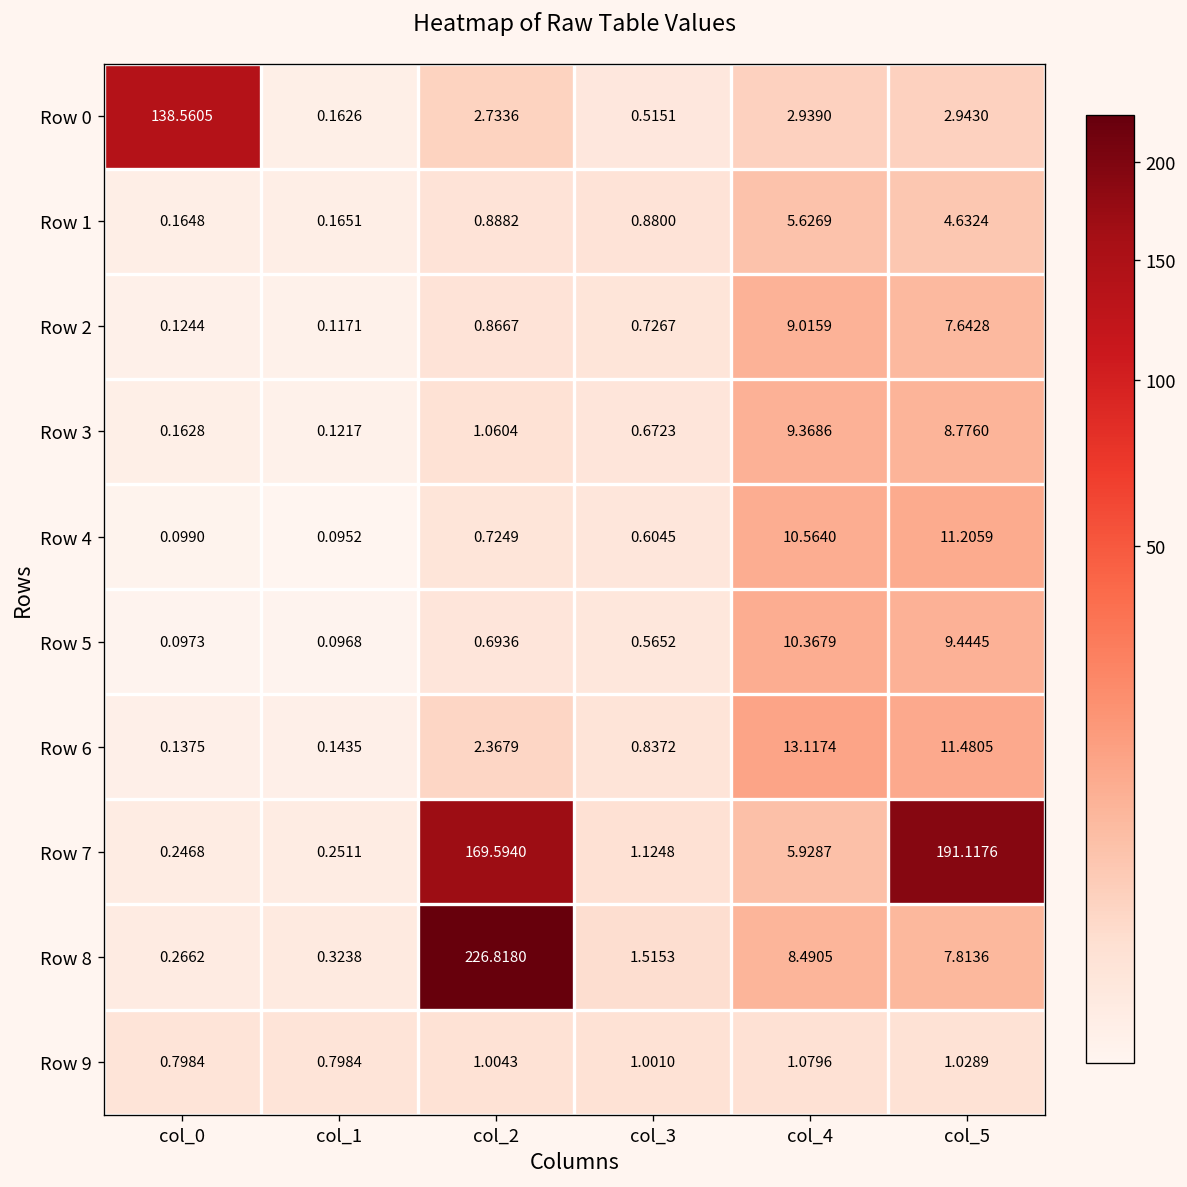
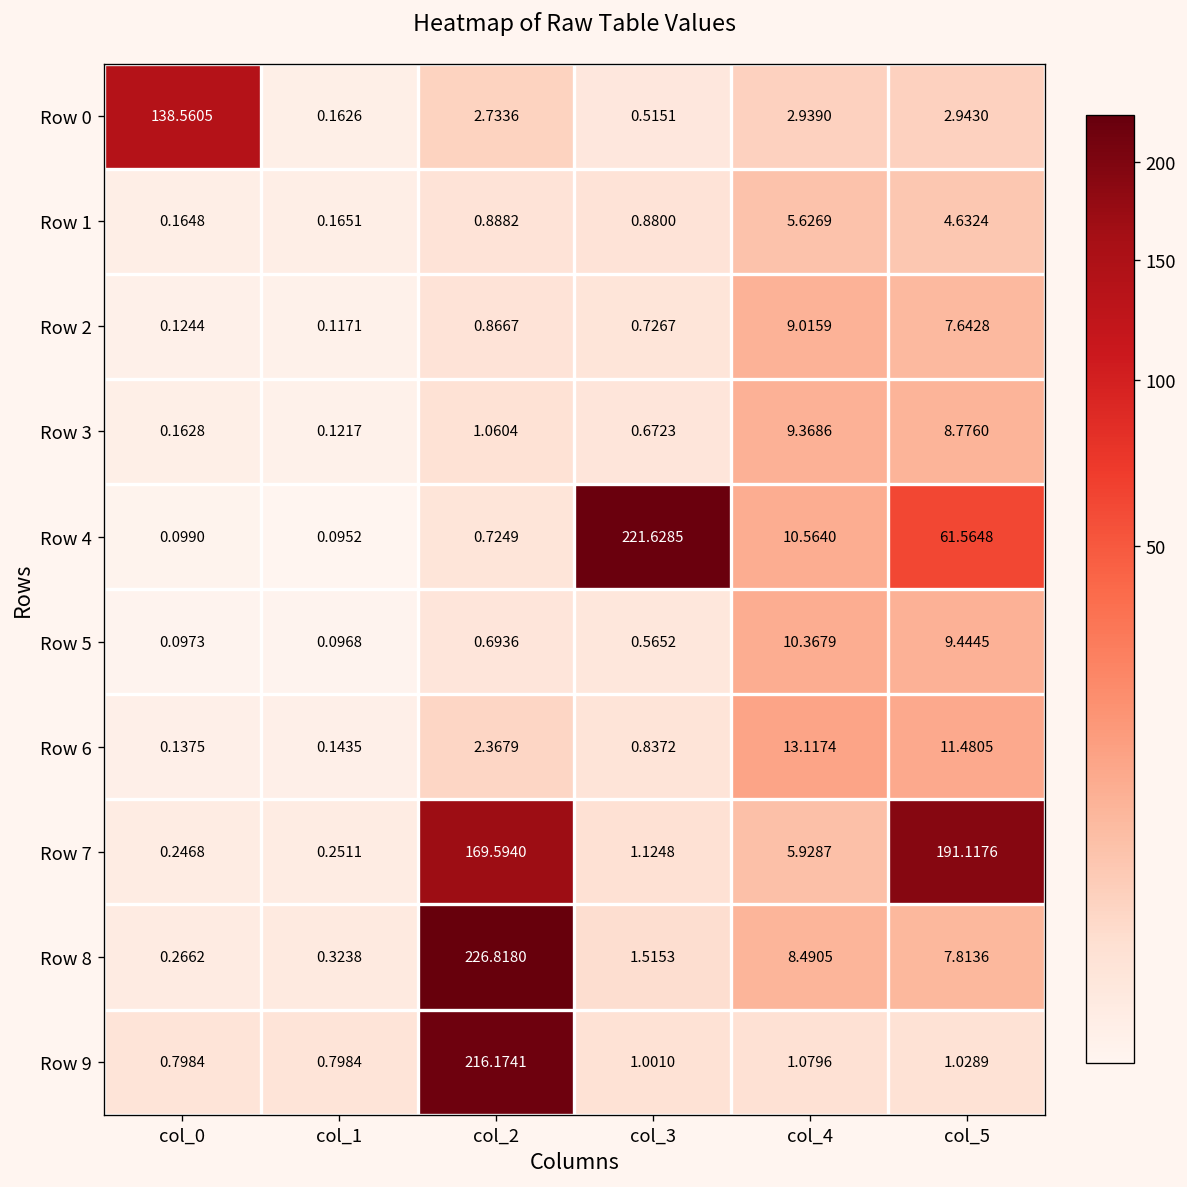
  {
    "Row 0": {
      "col_0": 138.5605,
      "col_1": 0.1626,
      "col_2": 2.7336,
      "col_3": 0.5151,
      "col_4": 2.9390,
      "col_5": 2.9430
    },
    "Row 1": {
      "col_0": 0.1648,
      "col_1": 0.1651,
      "col_2": 0.8882,
      "col_3": 0.8800,
      "col_4": 5.6269,
      "col_5": 4.6324
    },
    "Row 2": {
      "col_0": 0.1244,
      "col_1": 0.1171,
      "col_2": 0.8667,
      "col_3": 0.7267,
      "col_4": 9.0159,
      "col_5": 7.6428
    },
    "Row 3": {
      "col_0": 0.1628,
      "col_1": 0.1217,
      "col_2": 1.0604,
      "col_3": 0.6723,
      "col_4": 9.3686,
      "col_5": 8.7760
    },
    "Row 4": {
      "col_0": 0.0990,
      "col_1": 0.0952,
      "col_2": 0.7249,
-     "col_3": 0.6045,
+     "col_3": 221.6285,
      "col_4": 10.5640,
-     "col_5": 11.2059
+     "col_5": 61.5648
    },
    "Row 5": {
      "col_0": 0.0973,
      "col_1": 0.0968,
      "col_2": 0.6936,
      "col_3": 0.5652,
      "col_4": 10.3679,
      "col_5": 9.4445
    },
    "Row 6": {
      "col_0": 0.1375,
      "col_1": 0.1435,
      "col_2": 2.3679,
      "col_3": 0.8372,
      "col_4": 13.1174,
      "col_5": 11.4805
    },
    "Row 7": {
      "col_0": 0.2468,
      "col_1": 0.2511,
      "col_2": 169.5940,
      "col_3": 1.1248,
      "col_4": 5.9287,
      "col_5": 191.1176
    },
    "Row 8": {
      "col_0": 0.2662,
      "col_1": 0.3238,
      "col_2": 226.8180,
      "col_3": 1.5153,
      "col_4": 8.4905,
      "col_5": 7.8136
    },
    "Row 9": {
      "col_0": 0.7984,
      "col_1": 0.7984,
-     "col_2": 1.0043,
+     "col_2": 216.1741,
      "col_3": 1.0010,
      "col_4": 1.0796,
      "col_5": 1.0289
    }
  }
